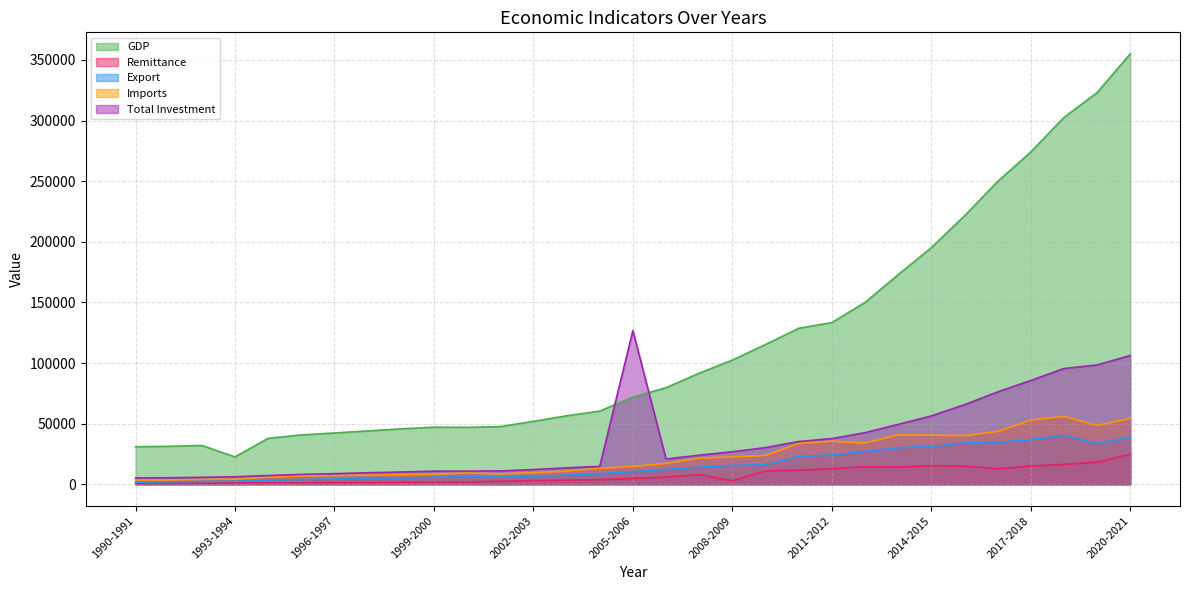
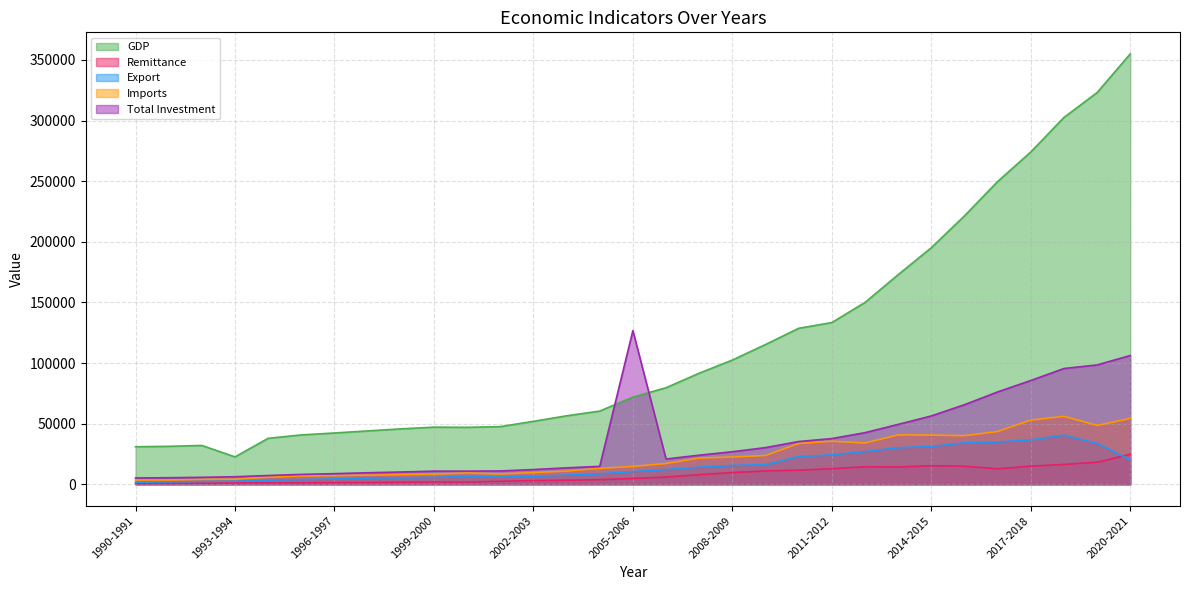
  {
    "GDP": {
      "1990-1991": 31000,
      "1993-1994": 23000,
      "1996-1997": 42000,
      "1999-2000": 47000,
      "2002-2003": 52000,
      "2005-2006": 72000,
      "2008-2009": 102000,
      "2011-2012": 133000,
      "2014-2015": 195000,
      "2017-2018": 274000,
      "2020-2021": 355000
    },
    "Remittance": {
      "1996-1997": 1000,
      "1999-2000": 2000,
      "2002-2003": 3000,
      "2005-2006": 5000,
-     "2008-2009": 3000,
+     "2008-2009": 10000,
      "2011-2012": 13000,
      "2014-2015": 15000,
      "2017-2018": 15000,
      "2020-2021": 25000
    },
    "Export": {
      "1996-1997": 4000,
      "1999-2000": 6000,
      "2002-2003": 7000,
      "2005-2006": 11000,
      "2008-2009": 16000,
      "2011-2012": 24000,
      "2014-2015": 31000,
      "2017-2018": 37000,
-     "2020-2021": 39000
+     "2020-2021": 20000
    },
    "Imports": {
      "1999-2000": 8000,
      "2002-2003": 10000,
      "2005-2006": 15000,
      "2008-2009": 23000,
      "2011-2012": 36000,
      "2014-2015": 41000,
      "2017-2018": 53000,
      "2020-2021": 54000
    },
    "Total Investment": {
      "1999-2000": 11000,
      "2002-2003": 12000,
      "2005-2006": 127000,
      "2008-2009": 27000,
      "2011-2012": 38000,
      "2014-2015": 56000,
      "2017-2018": 86000,
      "2020-2021": 106000
    }
  }
